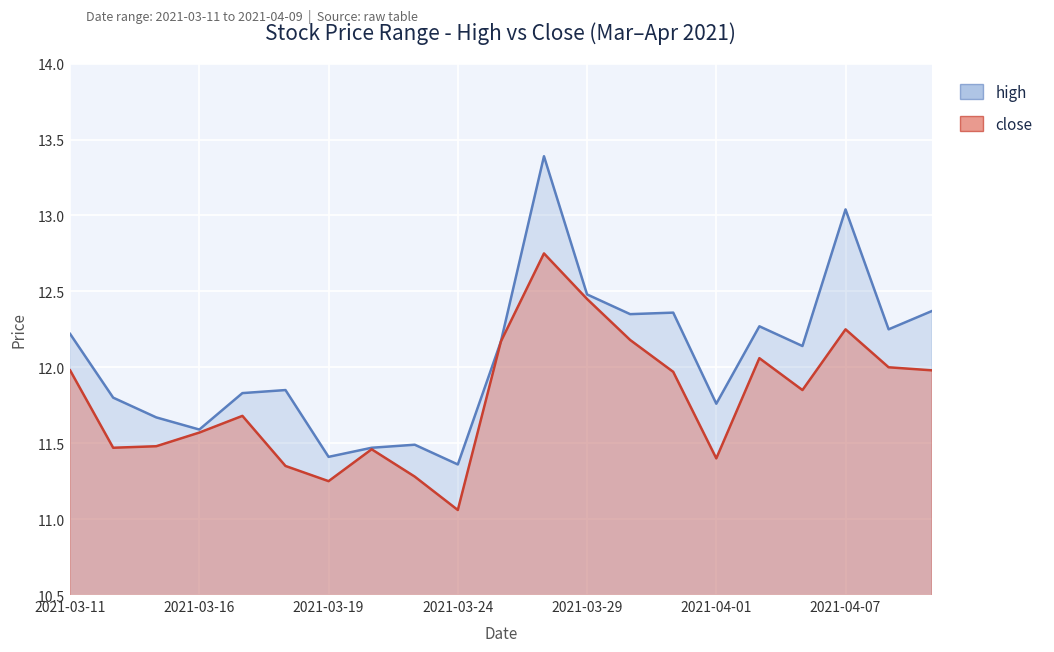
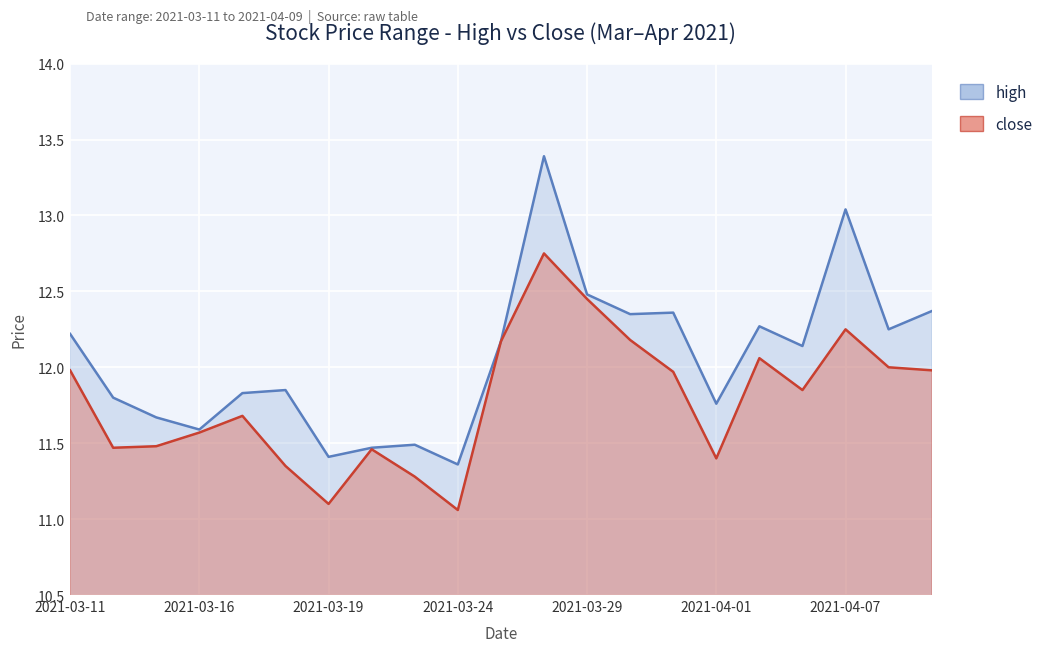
  {
    "high": {
      "2021-03-11": 12.22,
      "2021-03-16": 11.59,
      "2021-03-19": 11.41,
      "2021-03-24": 11.36,
      "2021-03-29": 12.48,
      "2021-04-01": 11.76,
      "2021-04-07": 13.04
    },
    "close": {
      "2021-03-11": 11.98,
      "2021-03-16": 11.57,
-     "2021-03-19": 11.25,
+     "2021-03-19": 11.10,
      "2021-03-24": 11.06,
      "2021-03-29": 12.45,
      "2021-04-01": 11.40,
      "2021-04-07": 12.25
    }
  }
